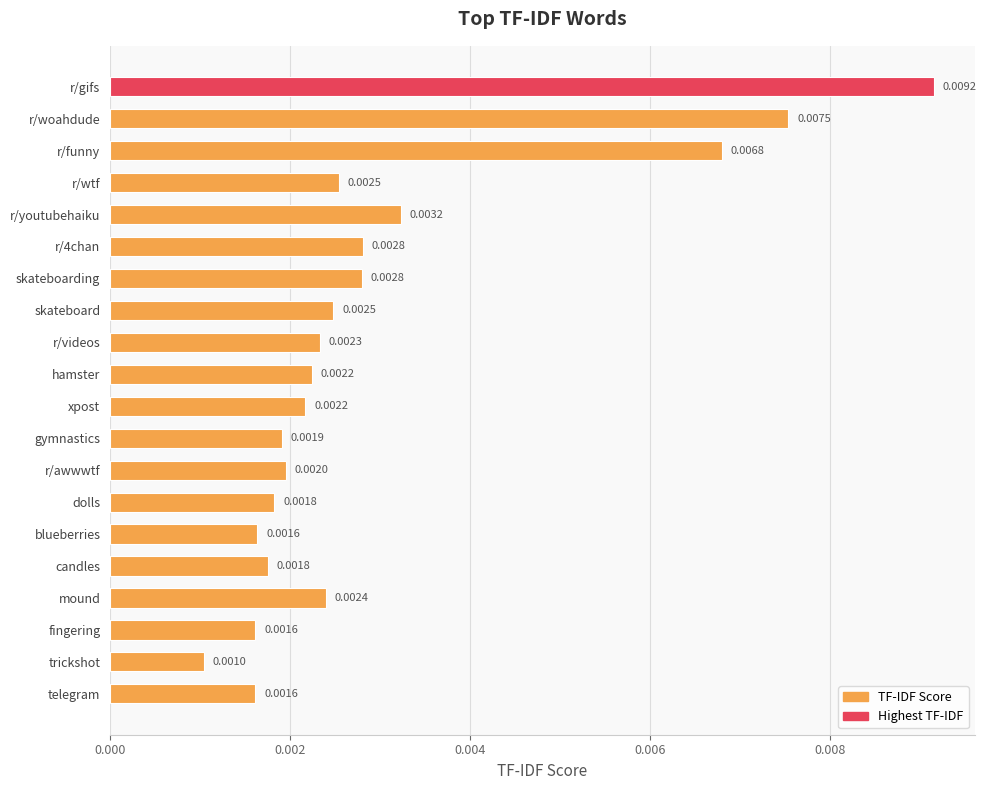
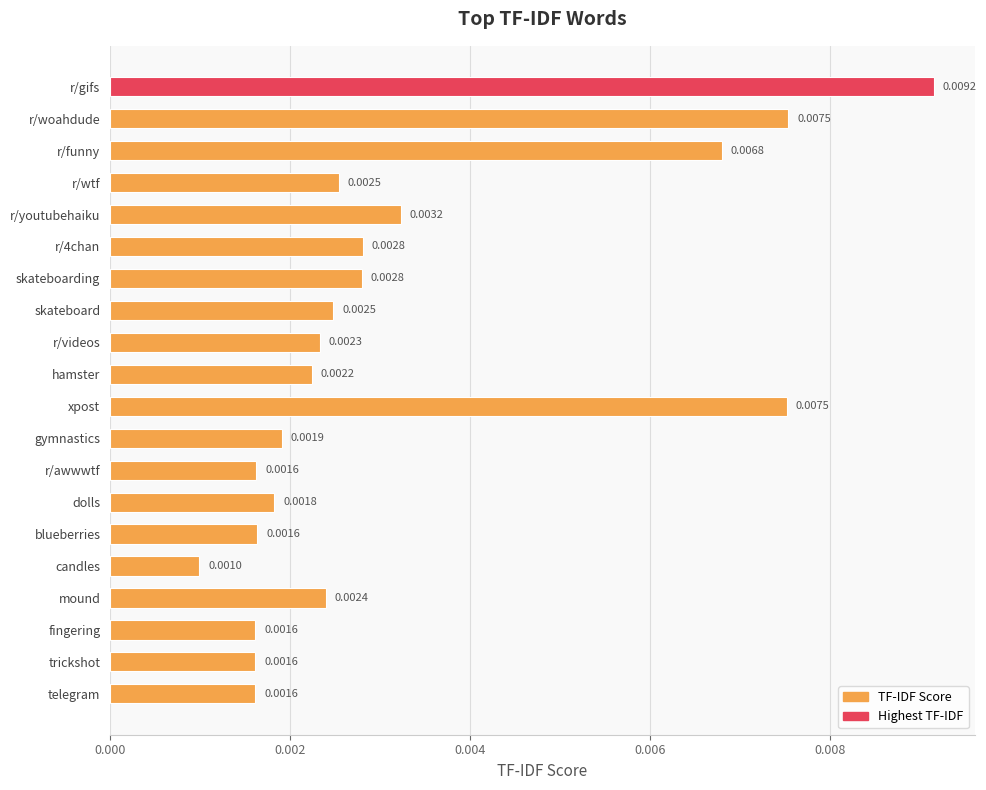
  {
    "r/gifs": 0.0092,
    "r/woahdude": 0.0075,
    "r/funny": 0.0068,
    "r/wtf": 0.0025,
    "r/youtubehaiku": 0.0032,
    "r/4chan": 0.0028,
    "skateboarding": 0.0028,
    "skateboard": 0.0025,
    "r/videos": 0.0023,
    "hamster": 0.0022,
-   "xpost": 0.0022,
+   "xpost": 0.0075,
    "gymnastics": 0.0019,
-   "r/awwwtf": 0.0020,
+   "r/awwwtf": 0.0016,
    "dolls": 0.0018,
    "blueberries": 0.0016,
-   "candles": 0.0018,
+   "candles": 0.0010,
    "mound": 0.0024,
    "fingering": 0.0016,
-   "trickshot": 0.0010,
+   "trickshot": 0.0016,
    "telegram": 0.0016
  }
